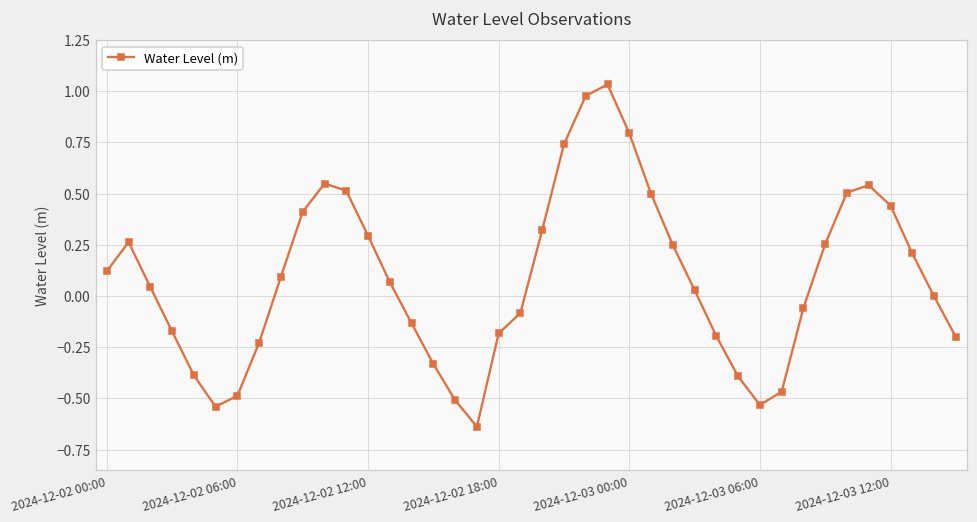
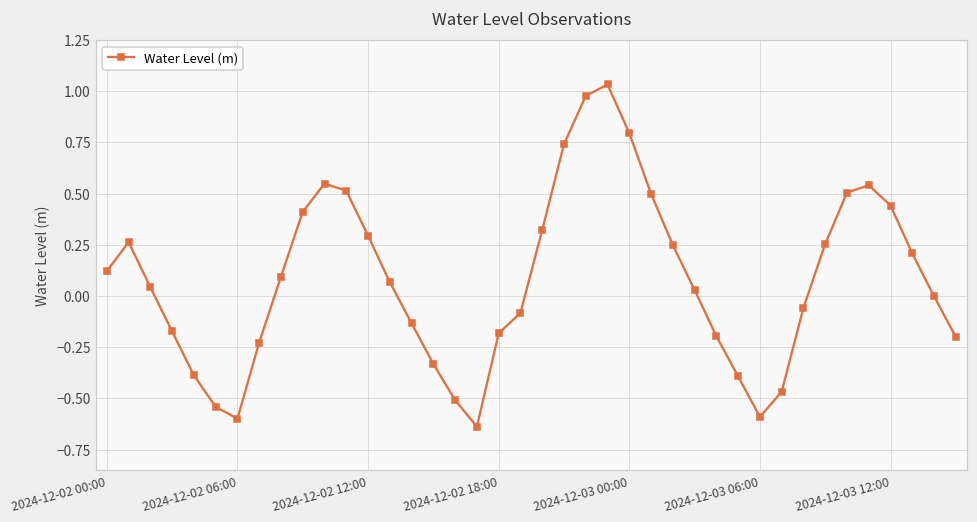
  {
    "2024-12-02 00:00": 0.12,
-   "2024-12-02 06:00": -0.49,
+   "2024-12-02 06:00": -0.60,
    "2024-12-02 12:00": 0.29,
    "2024-12-02 18:00": -0.18,
    "2024-12-03 00:00": 0.80,
-   "2024-12-03 06:00": -0.53,
+   "2024-12-03 06:00": -0.59,
    "2024-12-03 12:00": 0.44
  }
